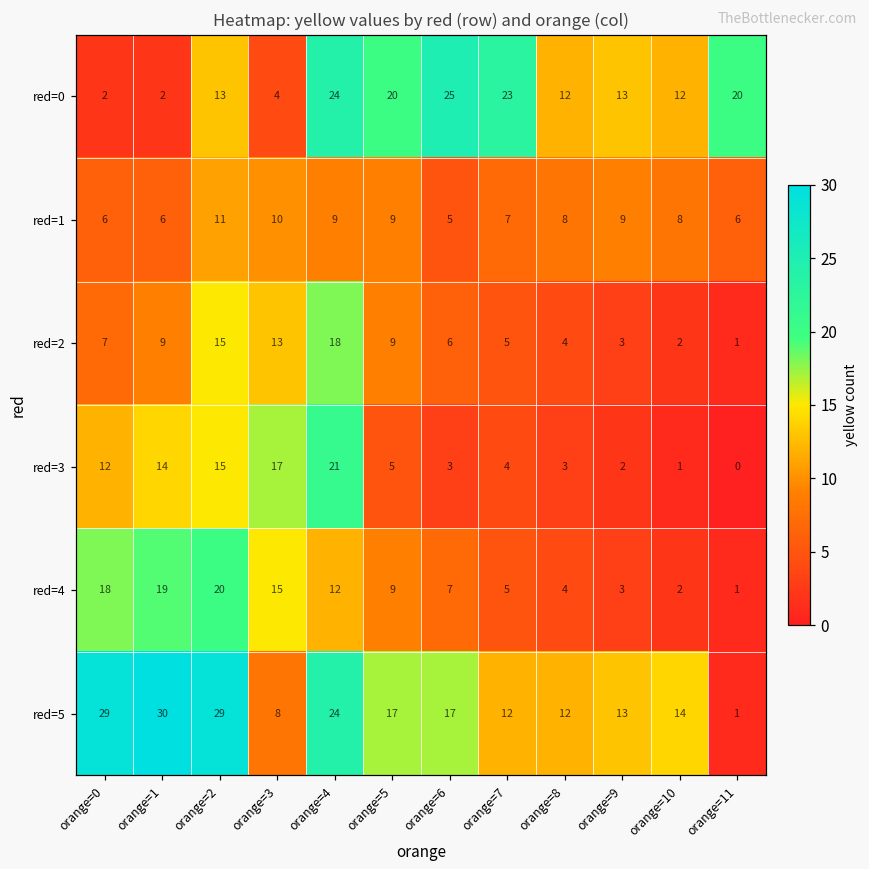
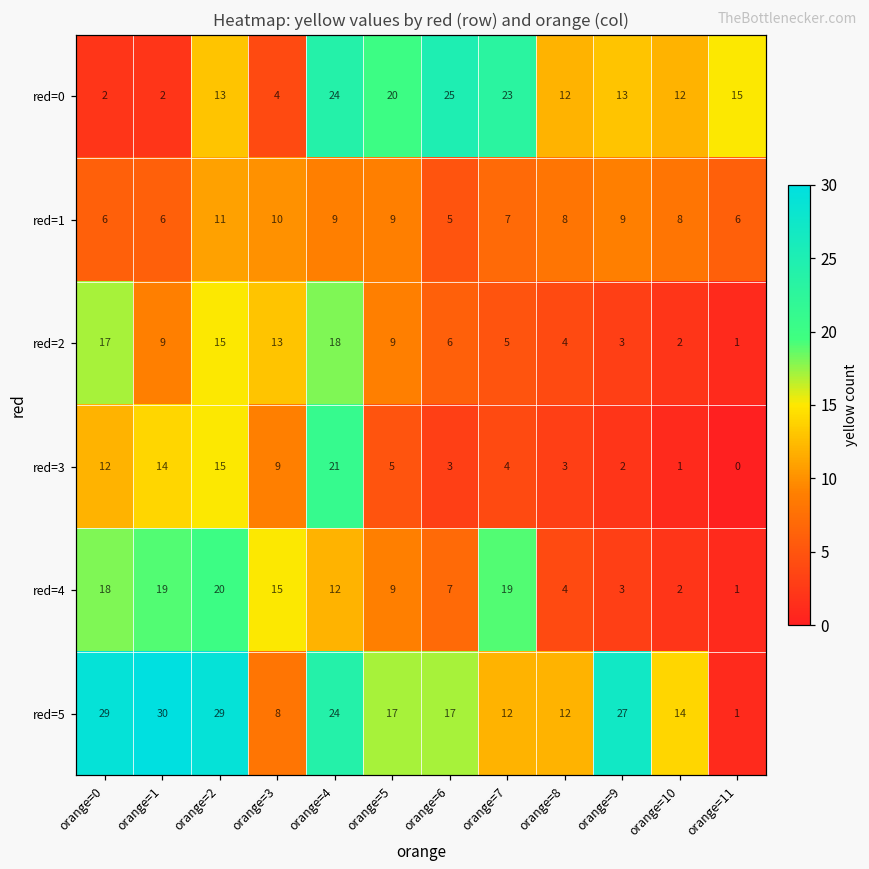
  {
    "red=0": {
      "orange=0": 2,
      "orange=1": 2,
      "orange=2": 13,
      "orange=3": 4,
      "orange=4": 24,
      "orange=5": 20,
      "orange=6": 25,
      "orange=7": 23,
      "orange=8": 12,
      "orange=9": 13,
      "orange=10": 12,
-     "orange=11": 20
+     "orange=11": 15
    },
    "red=1": {
      "orange=0": 6,
      "orange=1": 6,
      "orange=2": 11,
      "orange=3": 10,
      "orange=4": 9,
      "orange=5": 9,
      "orange=6": 5,
      "orange=7": 7,
      "orange=8": 8,
      "orange=9": 9,
      "orange=10": 8,
      "orange=11": 6
    },
    "red=2": {
-     "orange=0": 7,
+     "orange=0": 17,
      "orange=1": 9,
      "orange=2": 15,
      "orange=3": 13,
      "orange=4": 18,
      "orange=5": 9,
      "orange=6": 6,
      "orange=7": 5,
      "orange=8": 4,
      "orange=9": 3,
      "orange=10": 2,
      "orange=11": 1
    },
    "red=3": {
      "orange=0": 12,
      "orange=1": 14,
      "orange=2": 15,
-     "orange=3": 17,
+     "orange=3": 9,
      "orange=4": 21,
      "orange=5": 5,
      "orange=6": 3,
      "orange=7": 4,
      "orange=8": 3,
      "orange=9": 2,
      "orange=10": 1,
      "orange=11": 0
    },
    "red=4": {
      "orange=0": 18,
      "orange=1": 19,
      "orange=2": 20,
      "orange=3": 15,
      "orange=4": 12,
      "orange=5": 9,
      "orange=6": 7,
-     "orange=7": 5,
+     "orange=7": 19,
      "orange=8": 4,
      "orange=9": 3,
      "orange=10": 2,
      "orange=11": 1
    },
    "red=5": {
      "orange=0": 29,
      "orange=1": 30,
      "orange=2": 29,
      "orange=3": 8,
      "orange=4": 24,
      "orange=5": 17,
      "orange=6": 17,
      "orange=7": 12,
      "orange=8": 12,
-     "orange=9": 13,
+     "orange=9": 27,
      "orange=10": 14,
      "orange=11": 1
    }
  }
